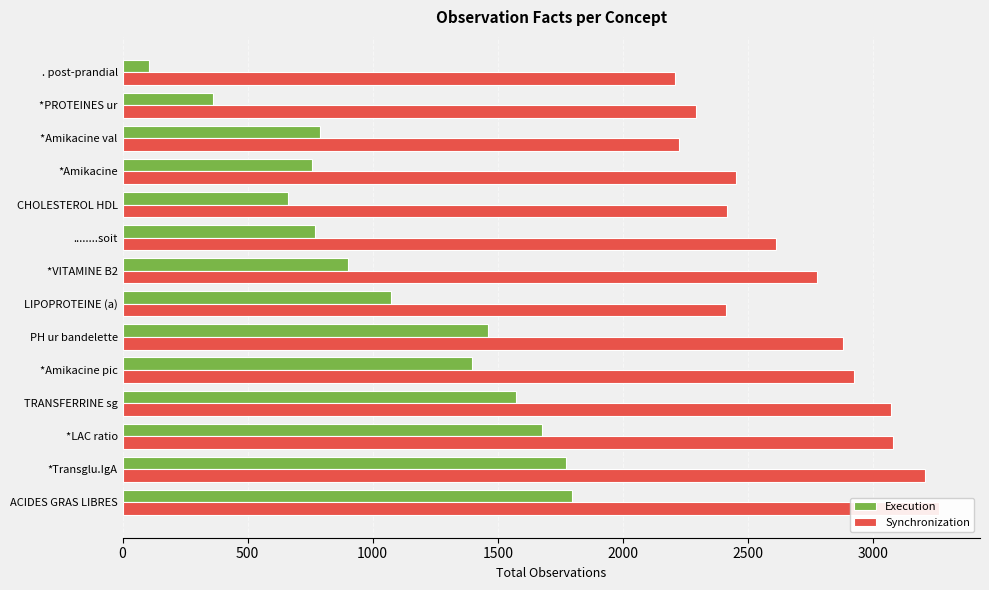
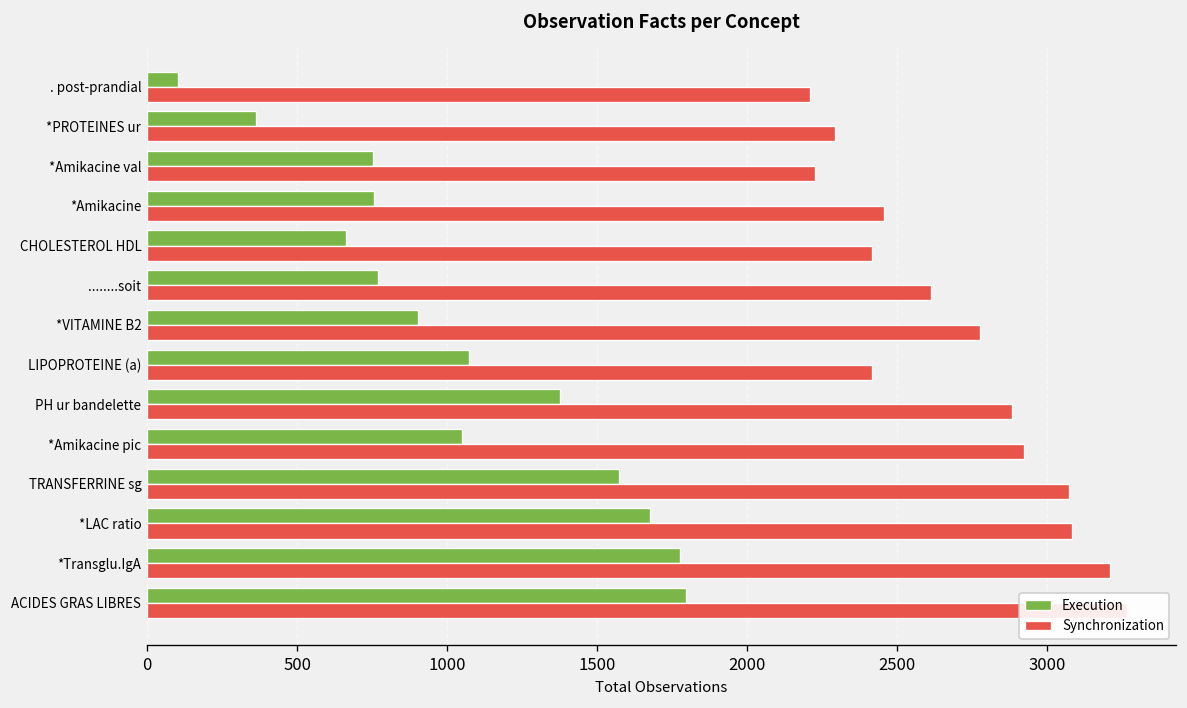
  {
    "Execution": {
      ". post-prandial": 100,
      "*PROTEINES ur": 360,
-     "*Amikacine val": 790,
+     "*Amikacine val": 750,
      "*Amikacine": 760,
      "CHOLESTEROL HDL": 660,
      "........soit": 770,
      "*VITAMINE B2": 900,
      "LIPOPROTEINE (a)": 1070,
-     "PH ur bandelette": 1460,
-     "*Amikacine pic": 1400,
+     "PH ur bandelette": 1380,
+     "*Amikacine pic": 1050,
      "TRANSFERRINE sg": 1570,
      "*LAC ratio": 1680,
      "*Transglu.IgA": 1770,
      "ACIDES GRAS LIBRES": 1800
    },
    "Synchronization": {
      ". post-prandial": 2210,
      "*PROTEINES ur": 2290,
      "*Amikacine val": 2220,
      "*Amikacine": 2450,
      "CHOLESTEROL HDL": 2420,
      "........soit": 2610,
      "*VITAMINE B2": 2780,
      "LIPOPROTEINE (a)": 2410,
      "PH ur bandelette": 2880,
      "*Amikacine pic": 2920,
      "TRANSFERRINE sg": 3070,
      "*LAC ratio": 3080,
      "*Transglu.IgA": 3210
    }
  }
